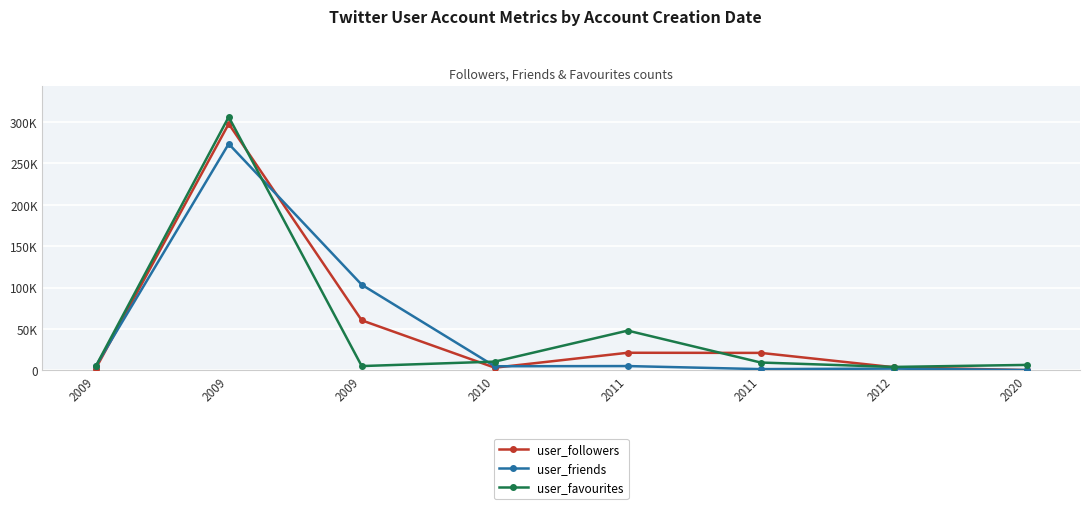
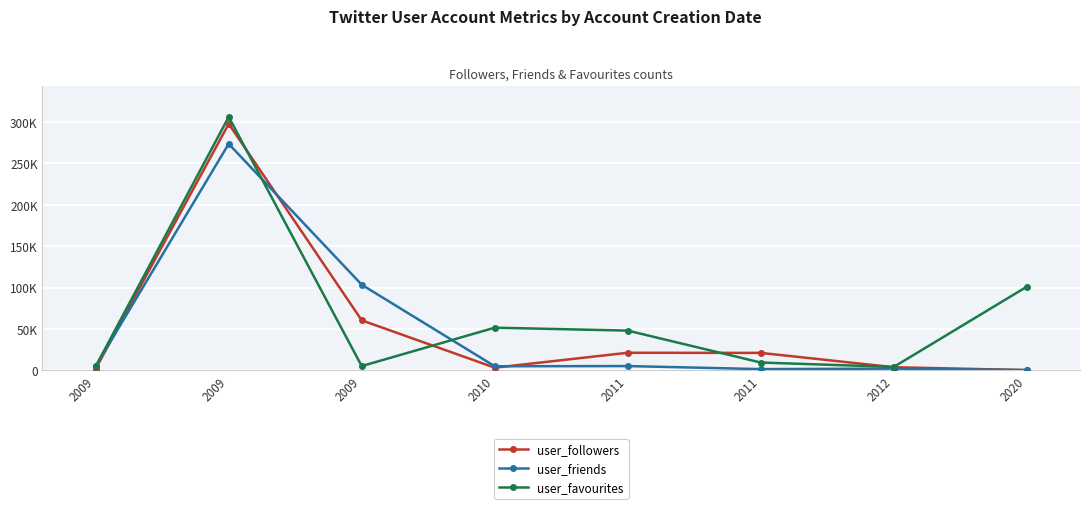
  {
    "user_favourites": {
-     "2010": 10000,
-     "2020": 10000
+     "2010": 50000,
+     "2020": 100000
    }
  }
